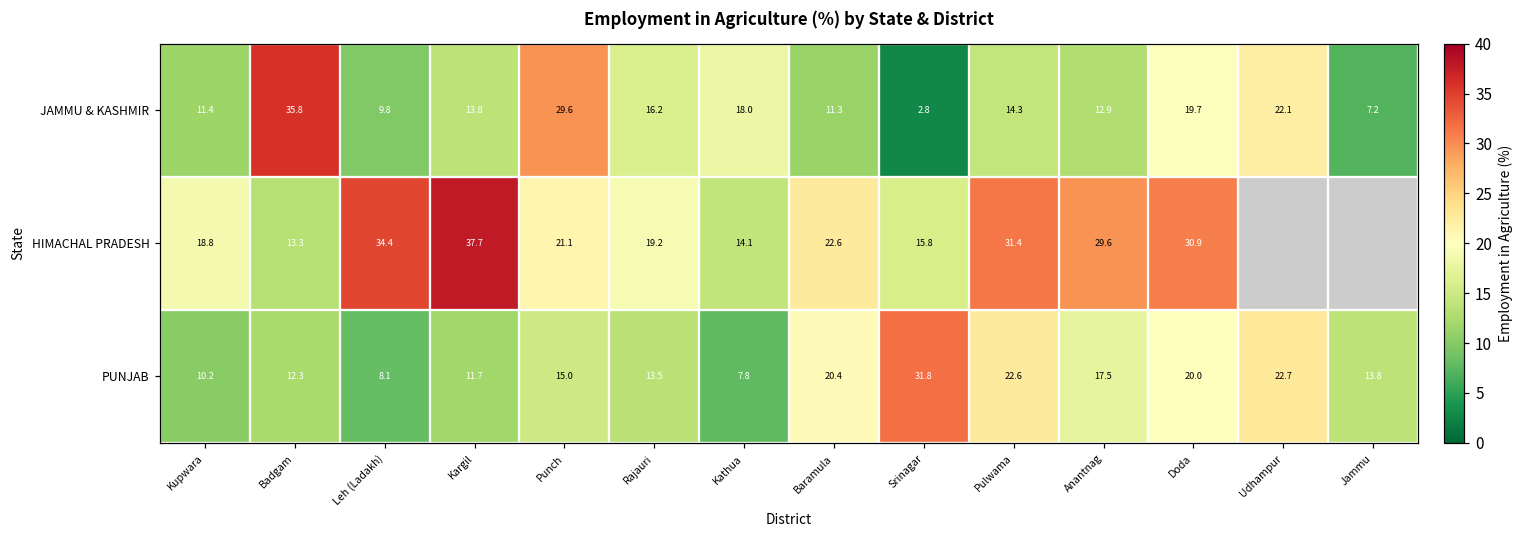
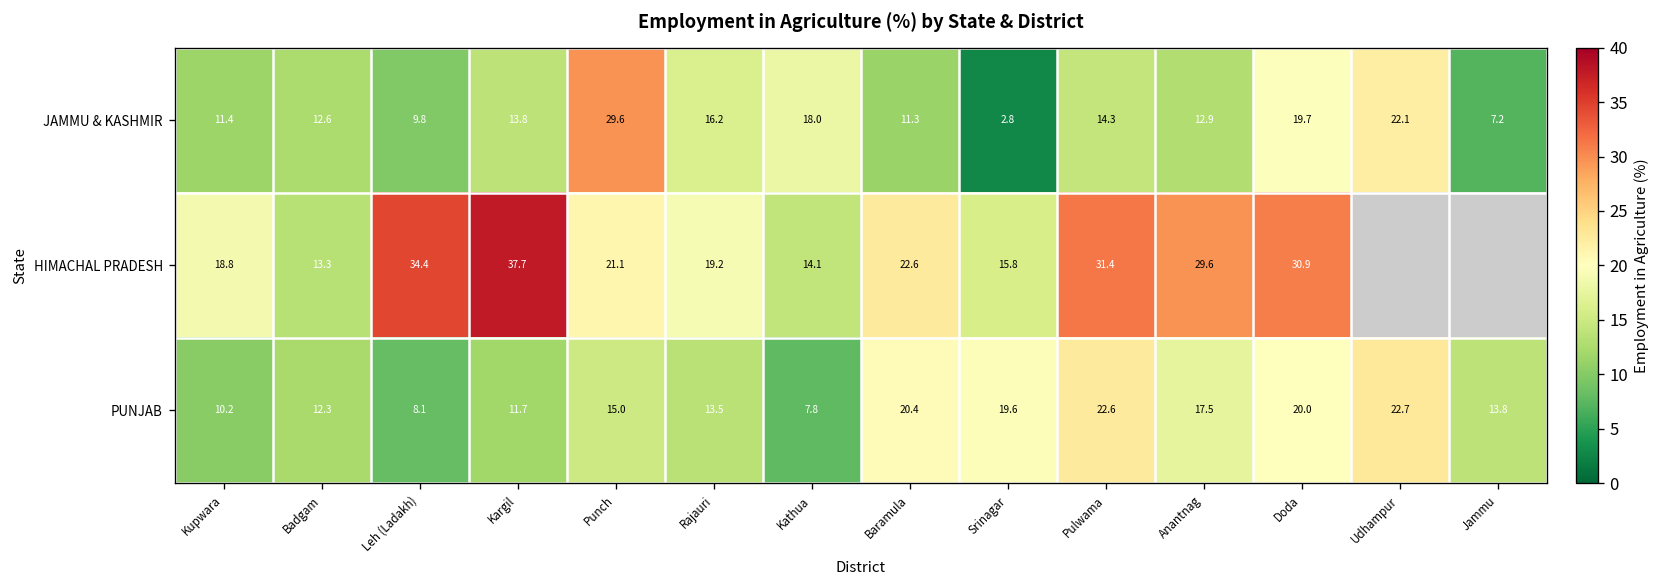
  {
    "JAMMU & KASHMIR": {
      "Kupwara": 11.4,
-     "Badgam": 35.8,
+     "Badgam": 12.6,
      "Leh (Ladakh)": 9.8,
      "Kargil": 13.8,
      "Punch": 29.6,
      "Rajauri": 16.2,
      "Kathua": 18.0,
      "Baramula": 11.3,
      "Srinagar": 2.8,
      "Pulwama": 14.3,
      "Anantnag": 12.9,
      "Doda": 19.7,
      "Udhampur": 22.1,
      "Jammu": 7.2
    },
    "HIMACHAL PRADESH": {
      "Kupwara": 18.8,
      "Badgam": 13.3,
      "Leh (Ladakh)": 34.4,
      "Kargil": 37.7,
      "Punch": 21.1,
      "Rajauri": 19.2,
      "Kathua": 14.1,
      "Baramula": 22.6,
      "Srinagar": 15.8,
      "Pulwama": 31.4,
      "Anantnag": 29.6,
      "Doda": 30.9
    },
    "PUNJAB": {
      "Kupwara": 10.2,
      "Badgam": 12.3,
      "Leh (Ladakh)": 8.1,
      "Kargil": 11.7,
      "Punch": 15.0,
      "Rajauri": 13.5,
      "Kathua": 7.8,
      "Baramula": 20.4,
-     "Srinagar": 31.8,
+     "Srinagar": 19.6,
      "Pulwama": 22.6,
      "Anantnag": 17.5,
      "Doda": 20.0,
      "Udhampur": 22.7,
      "Jammu": 13.8
    }
  }
